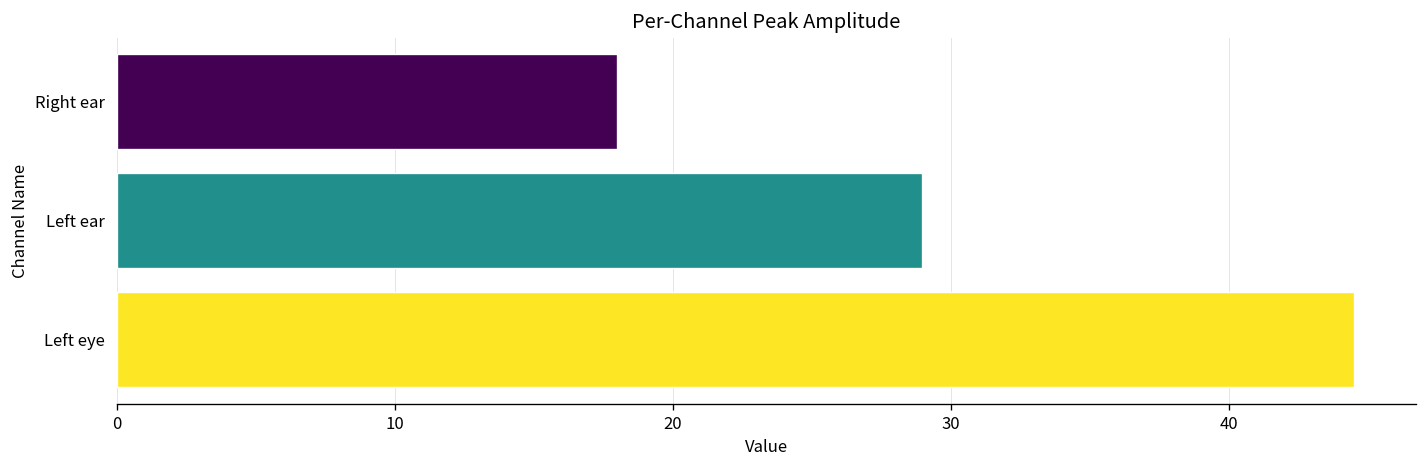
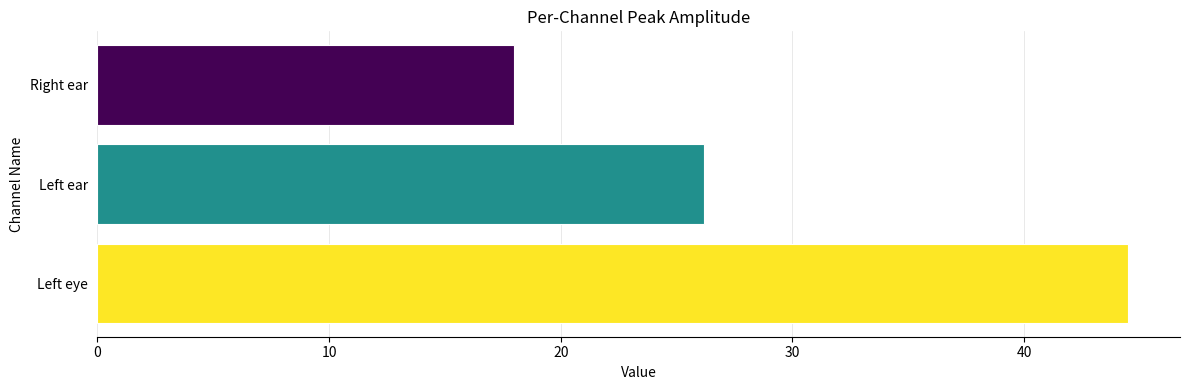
  {
    "Right ear": 18.0,
-   "Left ear": 29.0,
+   "Left ear": 26.2,
    "Left eye": 44.5
  }
